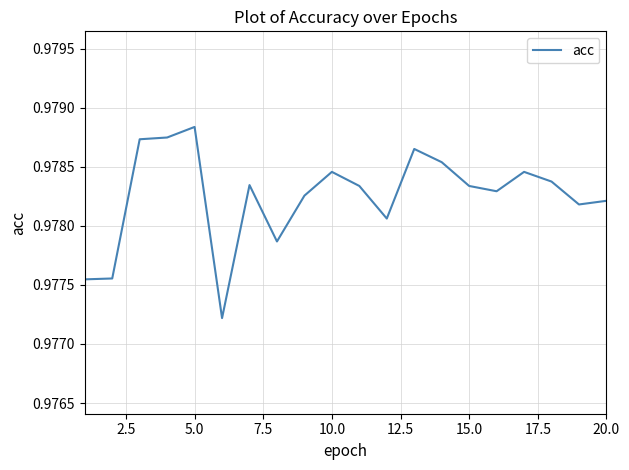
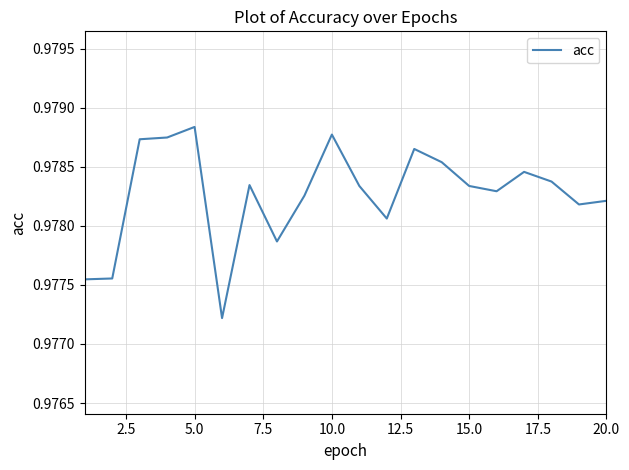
  {
    "5.0": 0.97884,
-   "10.0": 0.97846,
+   "10.0": 0.97877,
    "15.0": 0.97834,
    "20.0": 0.97821
  }
